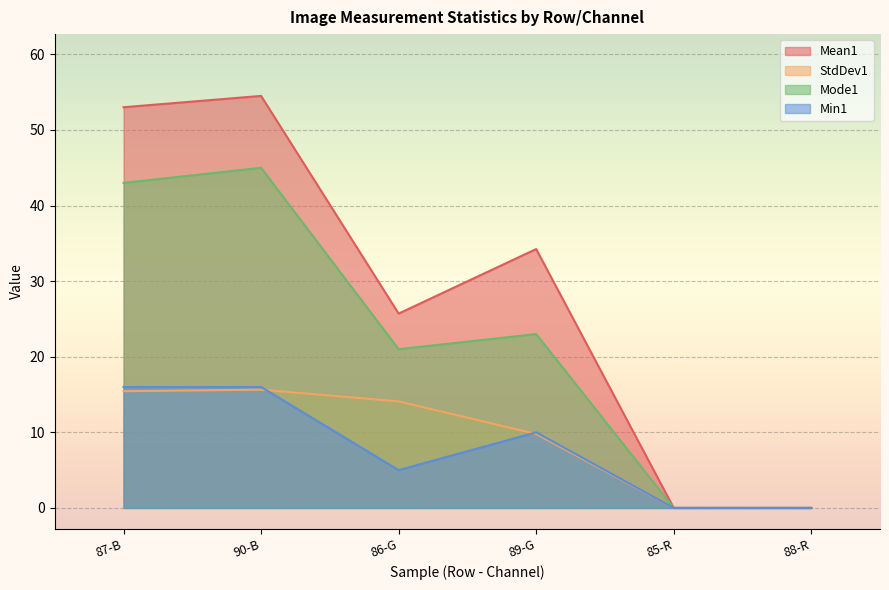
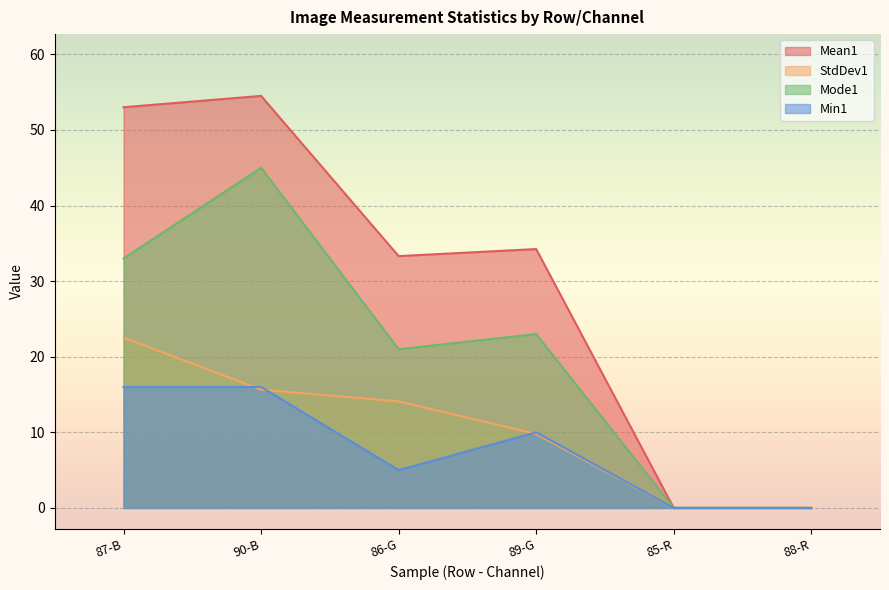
  {
    "Mean1": {
      "87-B": 53,
      "90-B": 55,
-     "86-G": 26,
+     "86-G": 33,
      "89-G": 34
    },
    "StdDev1": {
-     "87-B": 15,
+     "87-B": 23,
      "90-B": 16,
      "86-G": 14
    },
    "Mode1": {
-     "87-B": 43,
+     "87-B": 33,
      "90-B": 45,
      "86-G": 21,
      "89-G": 23
    },
    "Min1": {
      "87-B": 16,
      "90-B": 16,
      "86-G": 5
    }
  }
